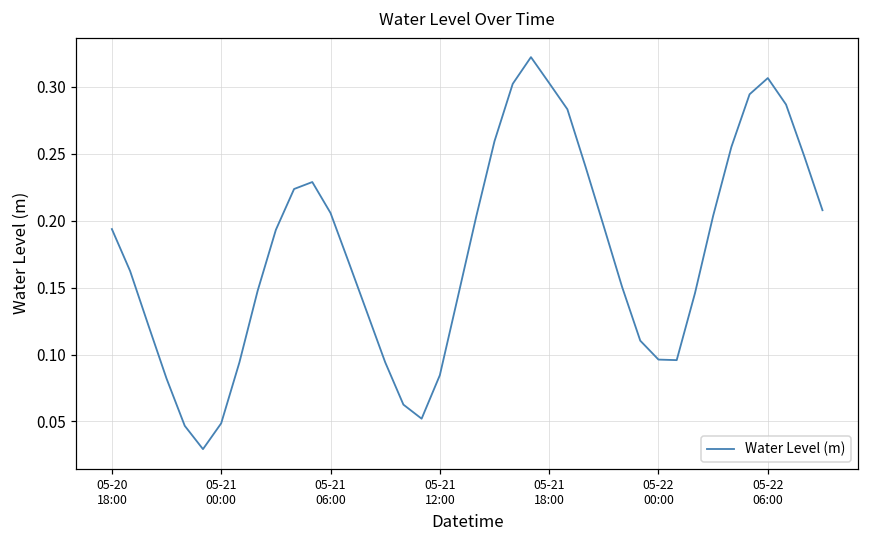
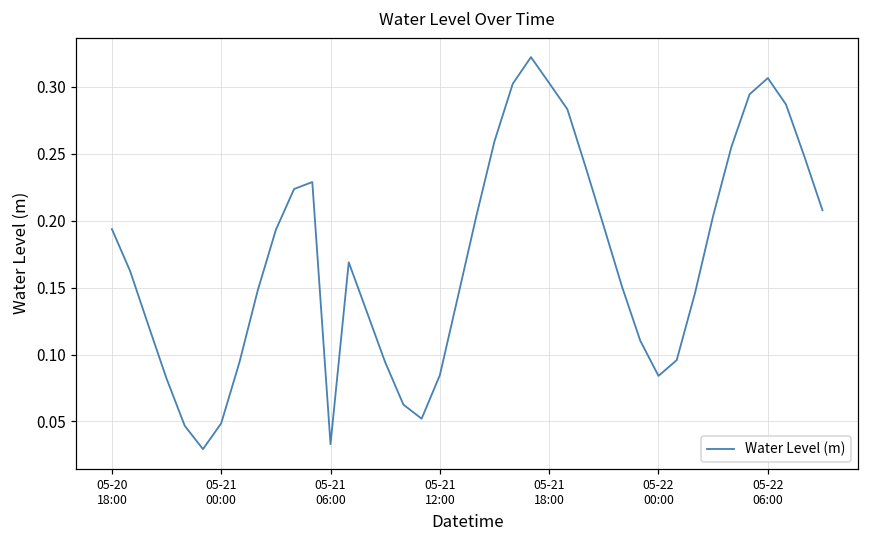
  {
    "05-20 18:00": 0.194,
    "05-21 00:00": 0.049,
-   "05-21 06:00": 0.206,
+   "05-21 06:00": 0.033,
    "05-21 12:00": 0.085,
    "05-21 18:00": 0.303,
-   "05-22 00:00": 0.096,
+   "05-22 00:00": 0.084,
    "05-22 06:00": 0.306
  }
